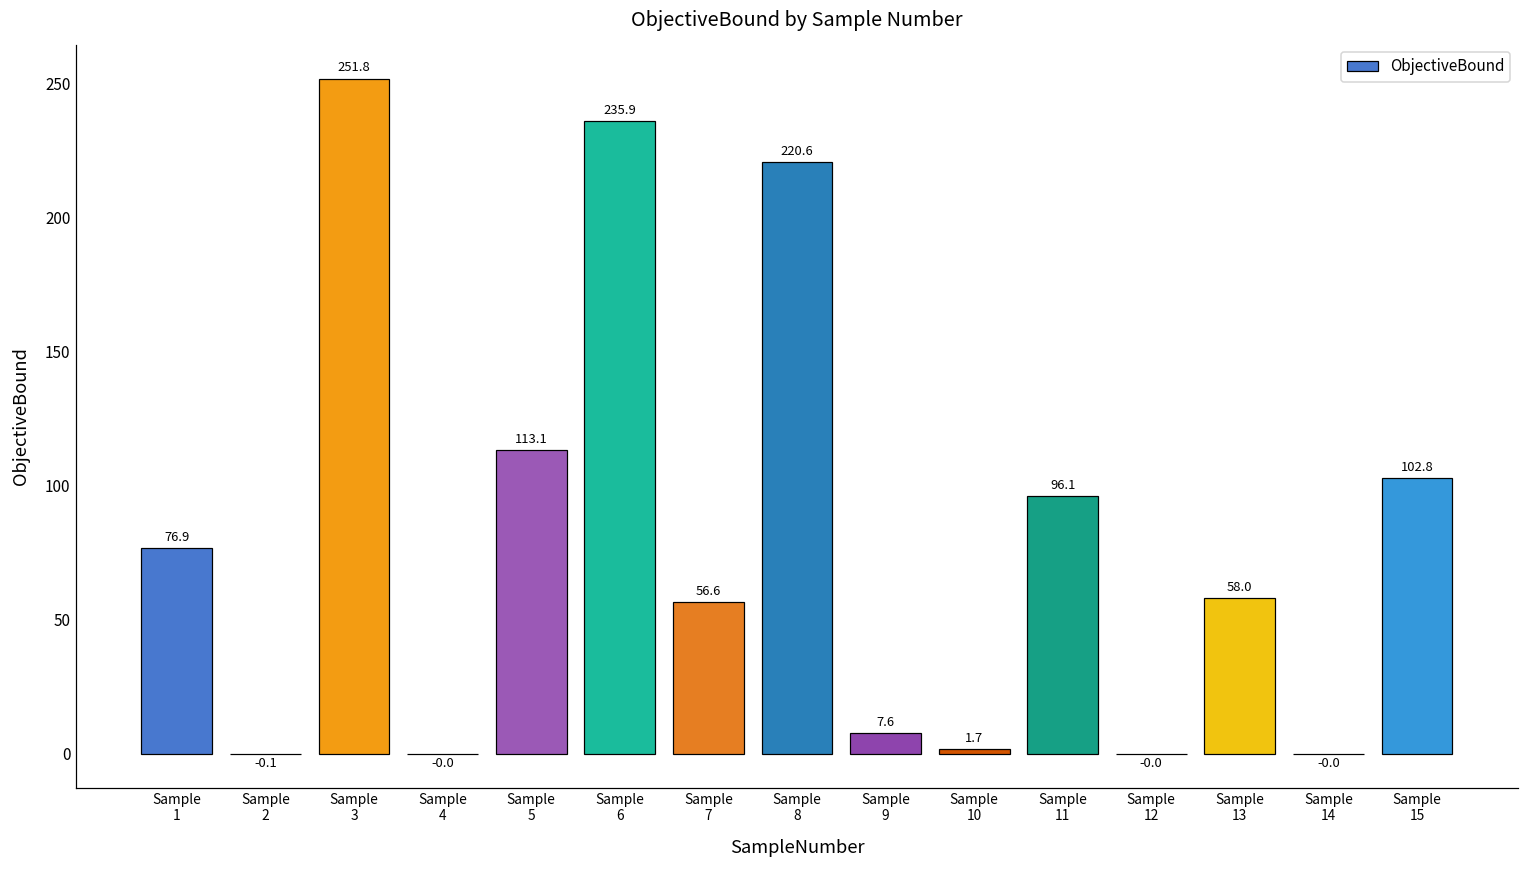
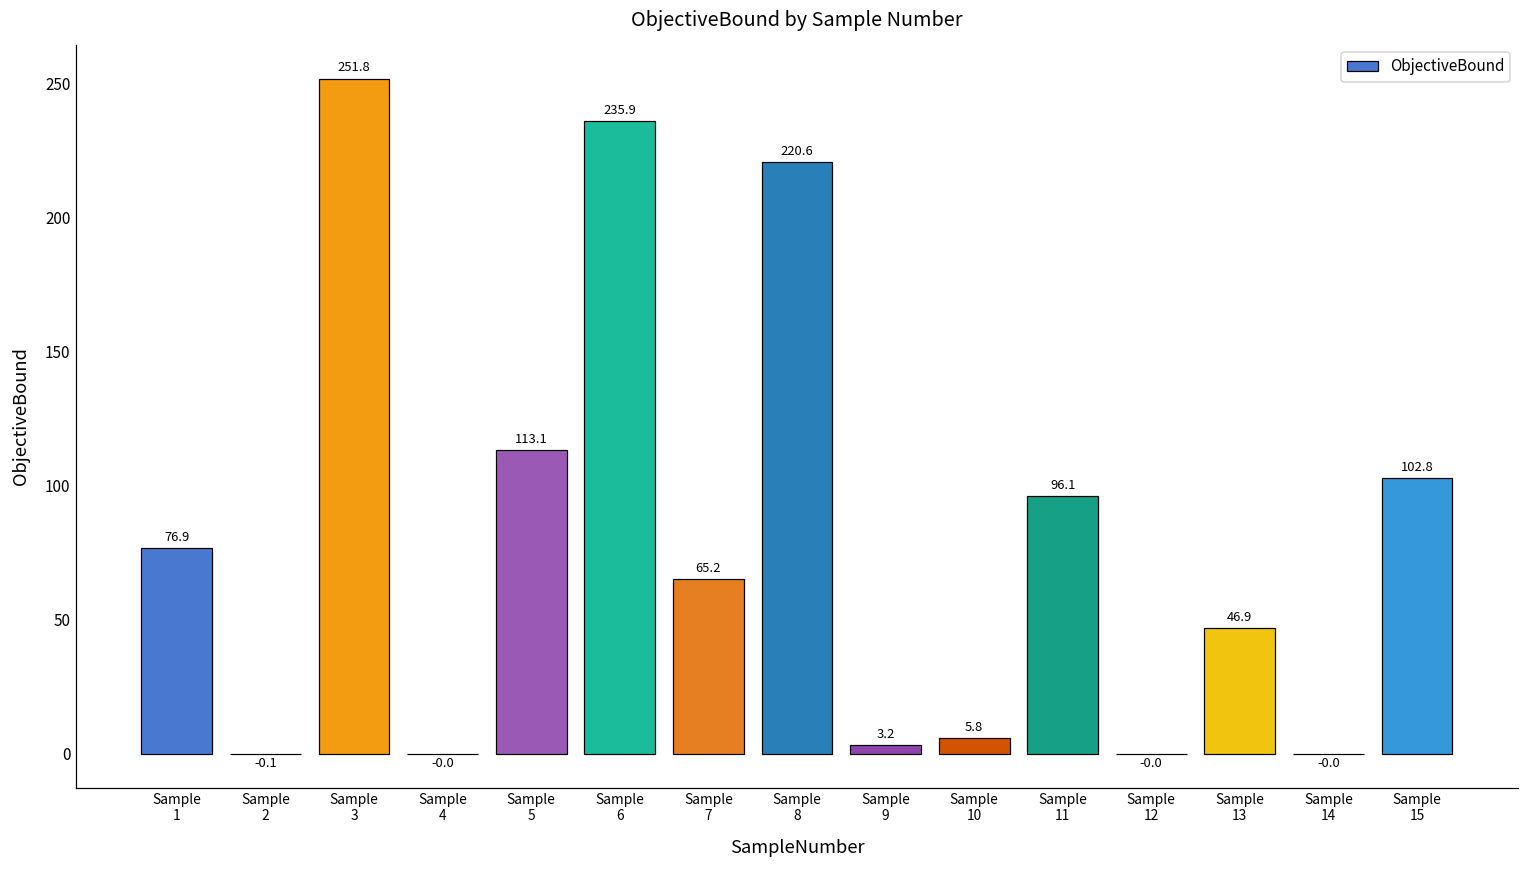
  {
    "Sample 1": 76.9,
    "Sample 2": -0.1,
    "Sample 3": 251.8,
    "Sample 4": -0.0,
    "Sample 5": 113.1,
    "Sample 6": 235.9,
-   "Sample 7": 56.6,
+   "Sample 7": 65.2,
    "Sample 8": 220.6,
-   "Sample 9": 7.6,
-   "Sample 10": 1.7,
+   "Sample 9": 3.2,
+   "Sample 10": 5.8,
    "Sample 11": 96.1,
    "Sample 12": -0.0,
-   "Sample 13": 58.0,
+   "Sample 13": 46.9,
    "Sample 14": -0.0,
    "Sample 15": 102.8
  }
